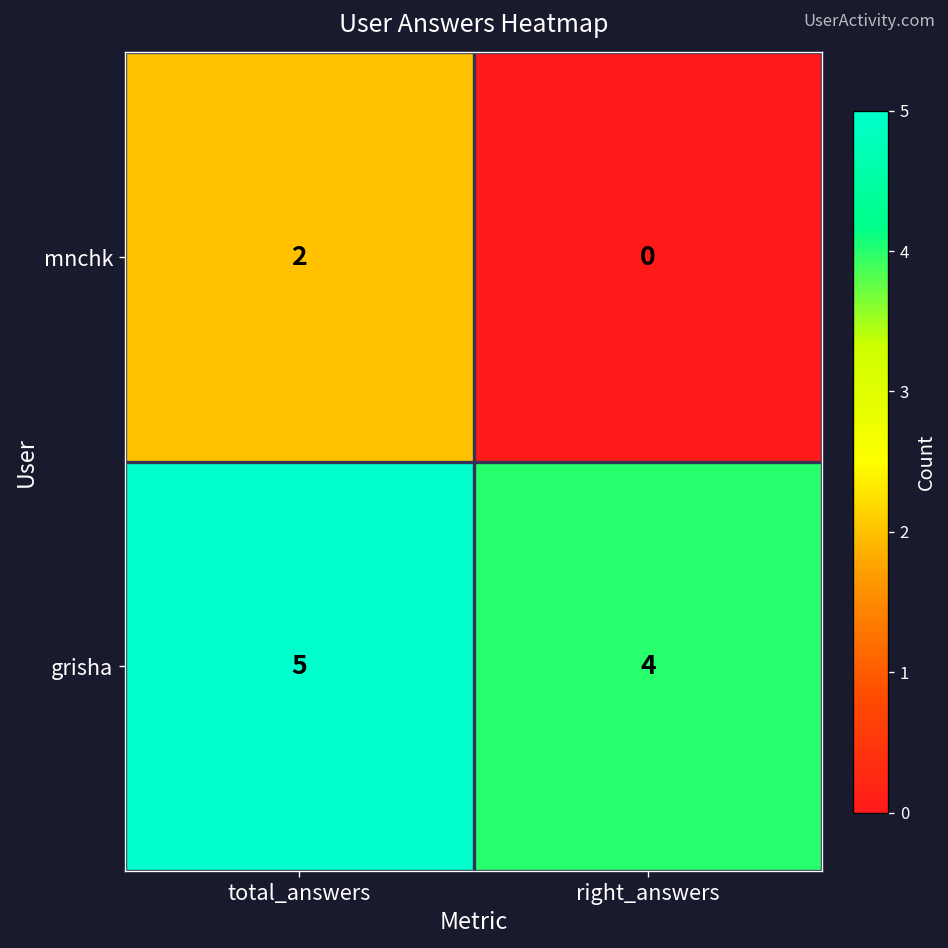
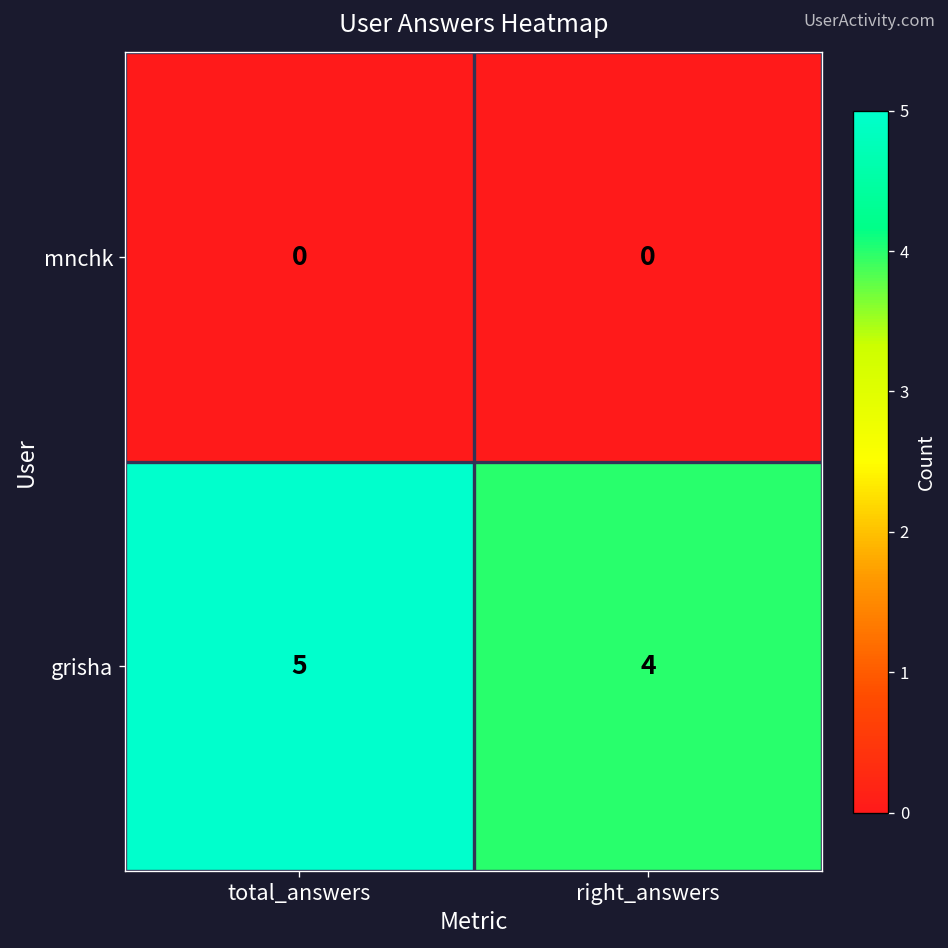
  {
    "mnchk": {
-     "total_answers": 2,
+     "total_answers": 0,
      "right_answers": 0
    },
    "grisha": {
      "total_answers": 5,
      "right_answers": 4
    }
  }
